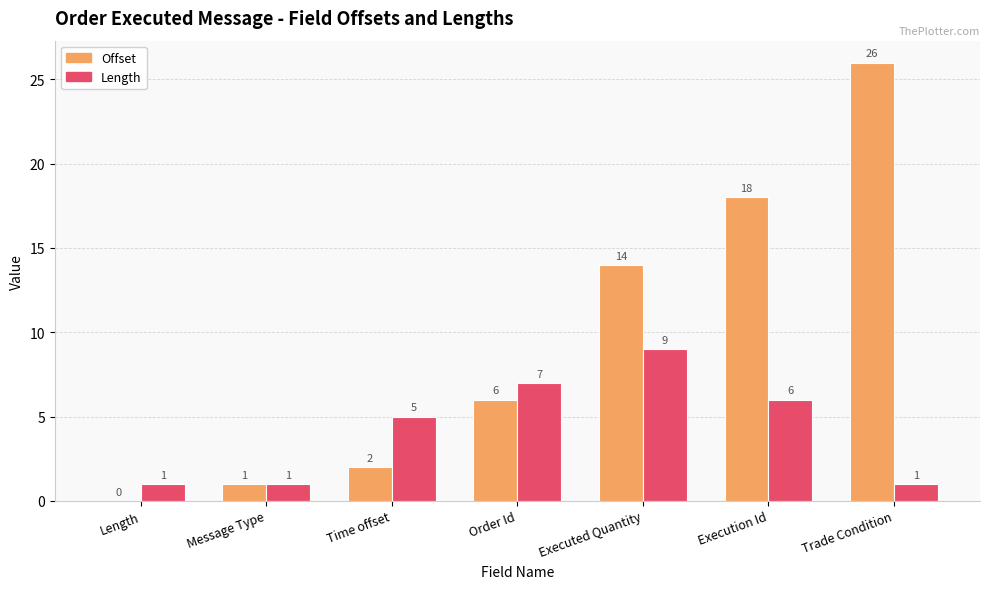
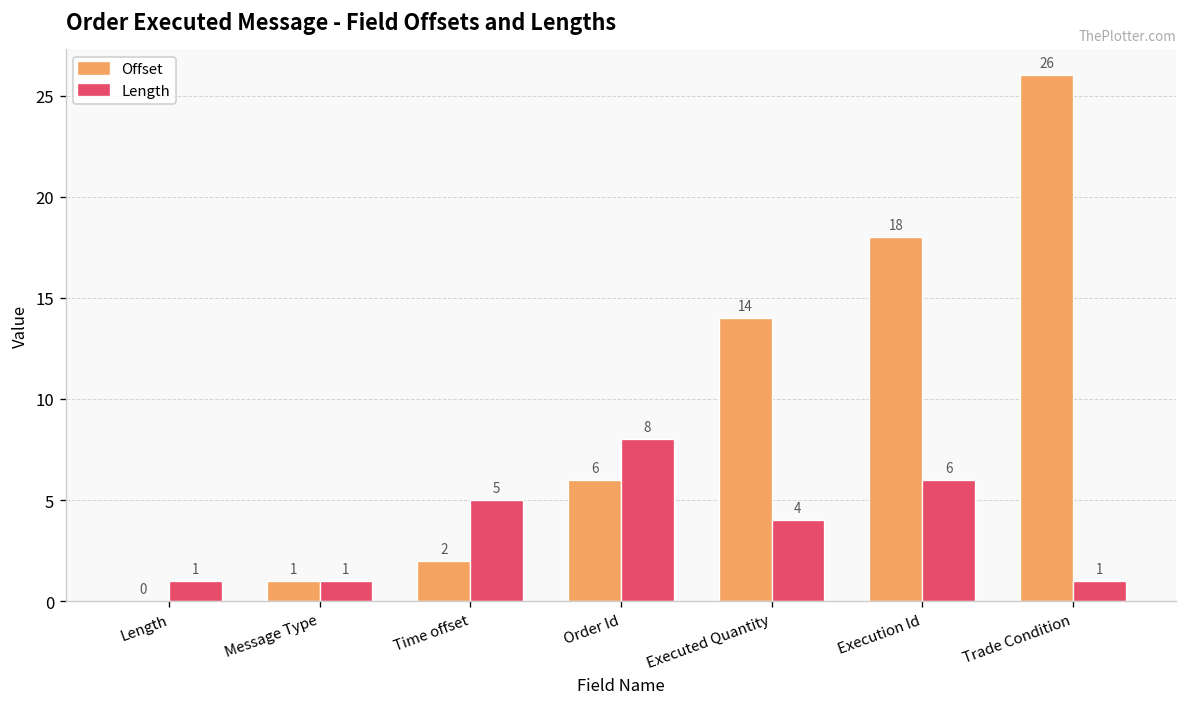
  {
    "Offset": {
      "Length": 0,
      "Message Type": 1,
      "Time offset": 2,
      "Order Id": 6,
      "Executed Quantity": 14,
      "Execution Id": 18,
      "Trade Condition": 26
    },
    "Length": {
      "Length": 1,
      "Message Type": 1,
      "Time offset": 5,
-     "Order Id": 7,
-     "Executed Quantity": 9,
+     "Order Id": 8,
+     "Executed Quantity": 4,
      "Execution Id": 6,
      "Trade Condition": 1
    }
  }
